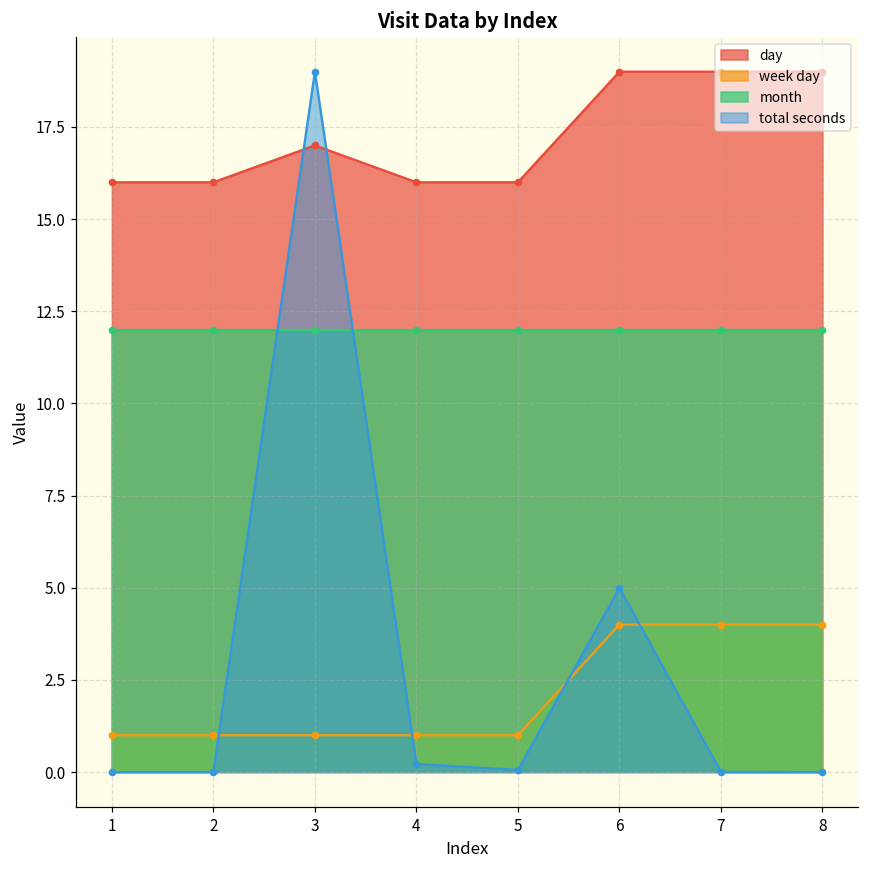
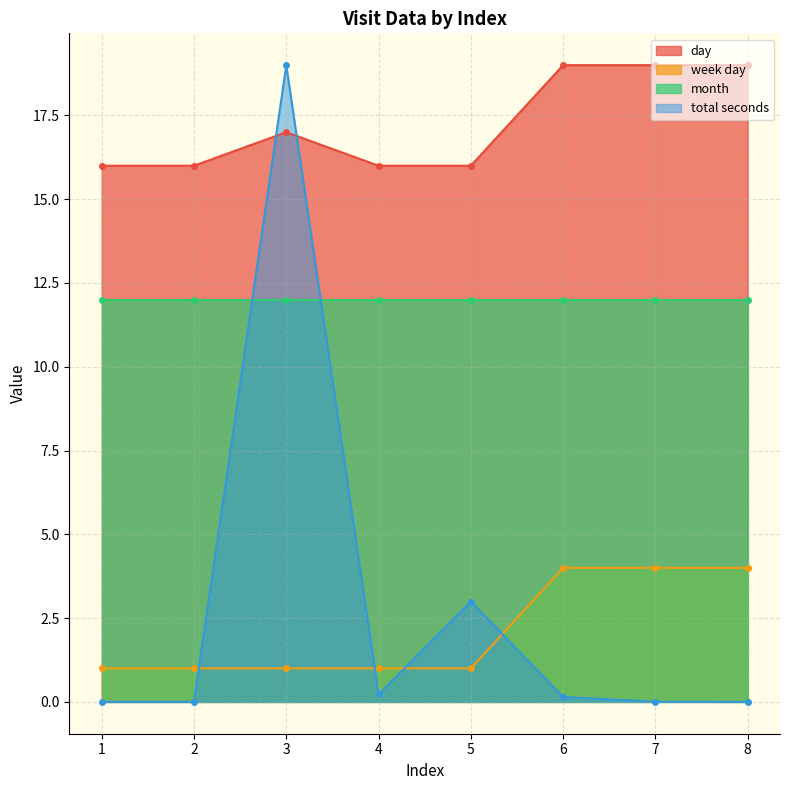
  {
    "day": {
      "1": 16.0,
      "2": 16.0,
      "3": 17.0,
      "4": 16.0,
      "5": 16.0,
      "6": 19.0
    },
    "week day": {
      "1": 1.0,
      "2": 1.0,
      "3": 1.0,
      "4": 1.0,
      "5": 1.0,
      "6": 4.0,
      "7": 4.0,
      "8": 4.0
    },
    "month": {
      "1": 12.0,
      "2": 12.0,
      "3": 12.0,
      "4": 12.0,
      "5": 12.0,
      "6": 12.0,
      "7": 12.0,
      "8": 12.0
    },
    "total seconds": {
      "1": 0.0,
      "2": 0.0,
      "3": 19.0,
      "4": 0.2,
-     "5": 0.1,
-     "6": 5.0,
+     "5": 3.0,
+     "6": 0.1,
      "7": 0.0,
      "8": 0.0
    }
  }
